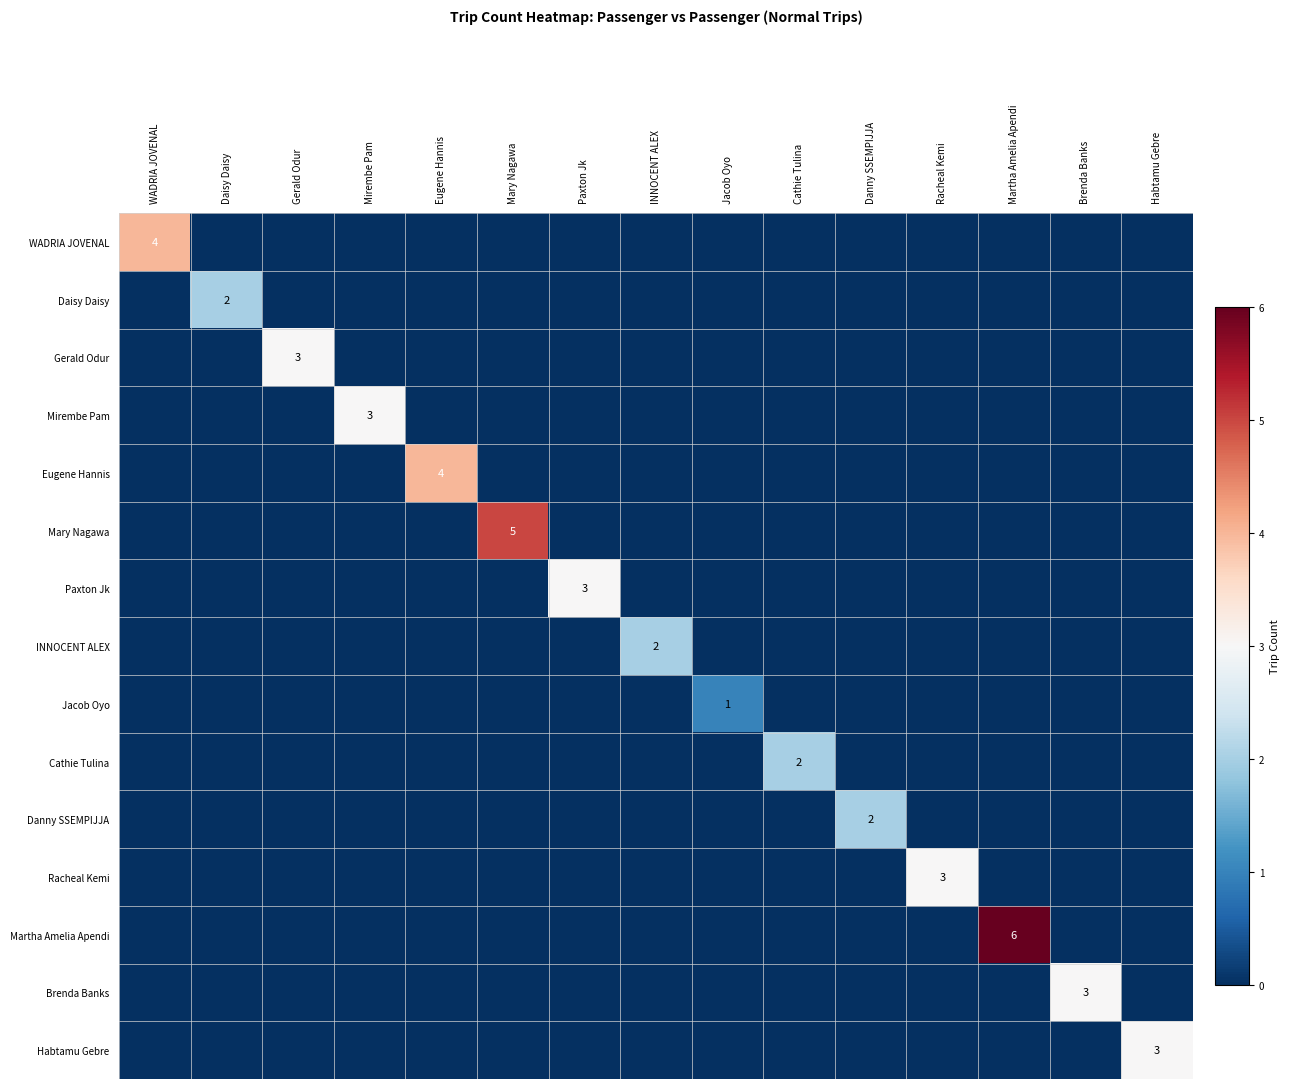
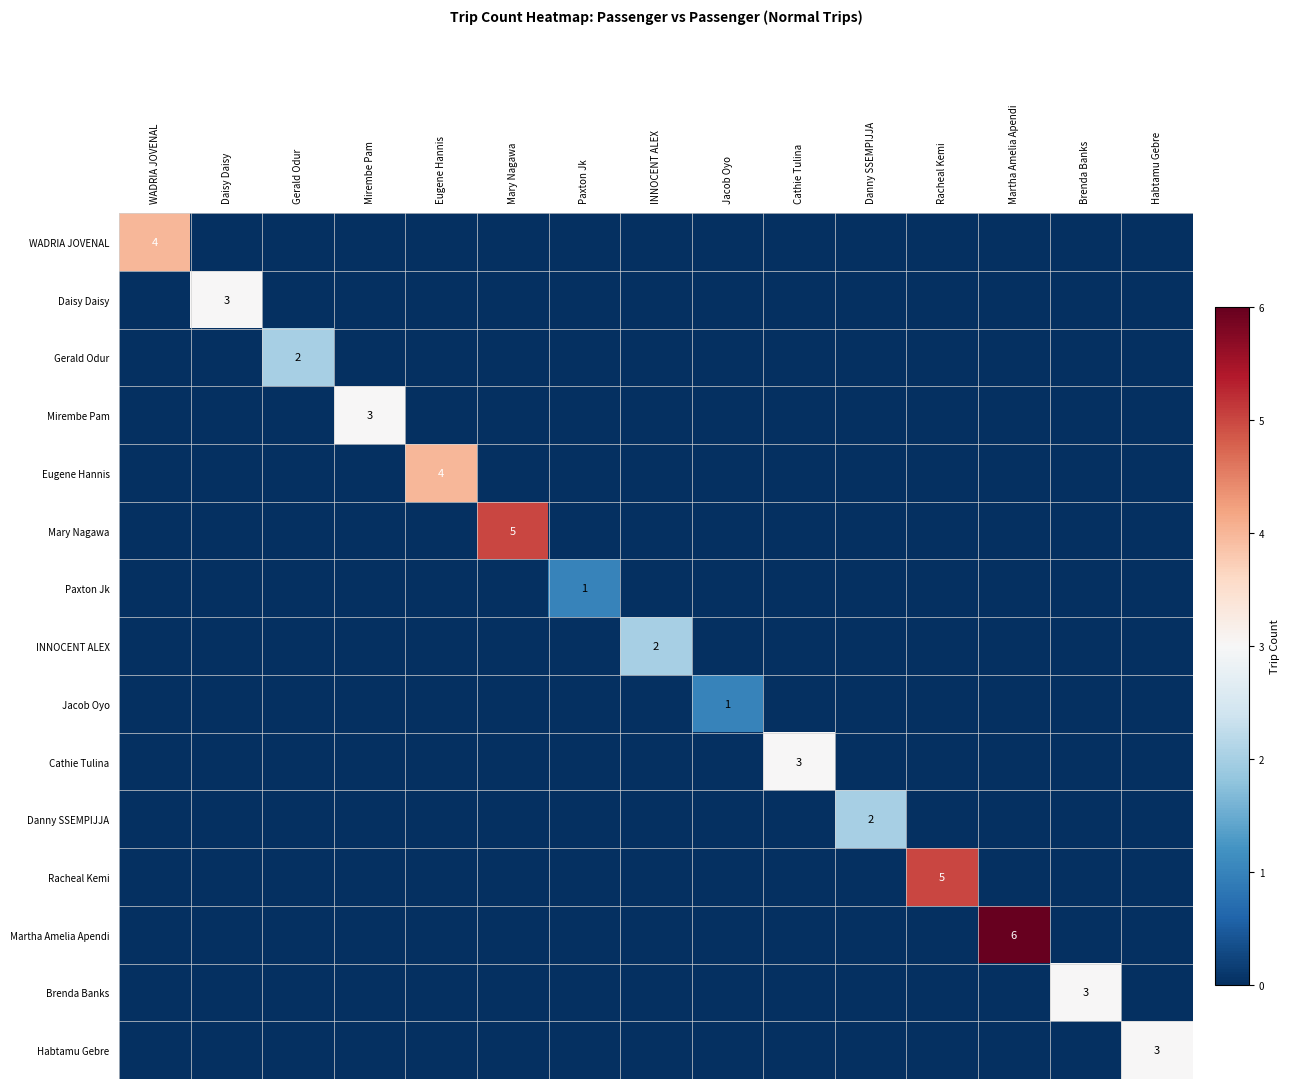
  {
    "WADRIA JOVENAL": {
      "WADRIA JOVENAL": 4
    },
    "Daisy Daisy": {
-     "Daisy Daisy": 2
+     "Daisy Daisy": 3
    },
    "Gerald Odur": {
-     "Gerald Odur": 3
+     "Gerald Odur": 2
    },
    "Mirembe Pam": {
      "Mirembe Pam": 3
    },
    "Eugene Hannis": {
      "Eugene Hannis": 4
    },
    "Mary Nagawa": {
      "Mary Nagawa": 5
    },
    "Paxton Jk": {
-     "Paxton Jk": 3
+     "Paxton Jk": 1
    },
    "INNOCENT ALEX": {
      "INNOCENT ALEX": 2
    },
    "Jacob Oyo": {
      "Jacob Oyo": 1
    },
    "Cathie Tulina": {
-     "Cathie Tulina": 2
+     "Cathie Tulina": 3
    },
    "Danny SSEMPIJJA": {
      "Danny SSEMPIJJA": 2
    },
    "Racheal Kemi": {
-     "Racheal Kemi": 3
+     "Racheal Kemi": 5
    },
    "Martha Amelia Apendi": {
      "Martha Amelia Apendi": 6
    },
    "Brenda Banks": {
      "Brenda Banks": 3
    },
    "Habtamu Gebre": {
      "Habtamu Gebre": 3
    }
  }
